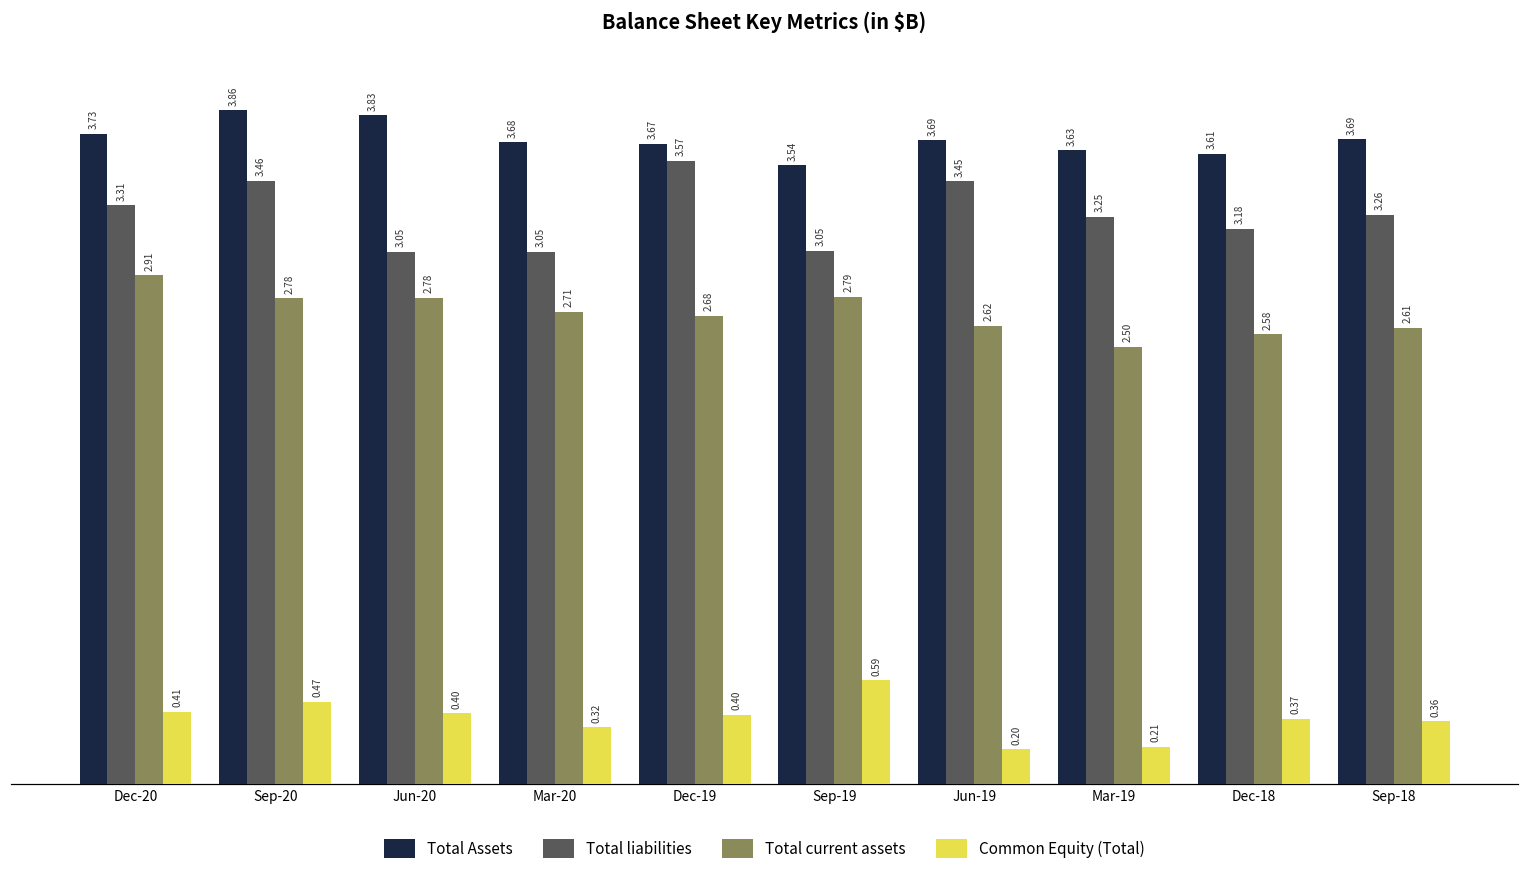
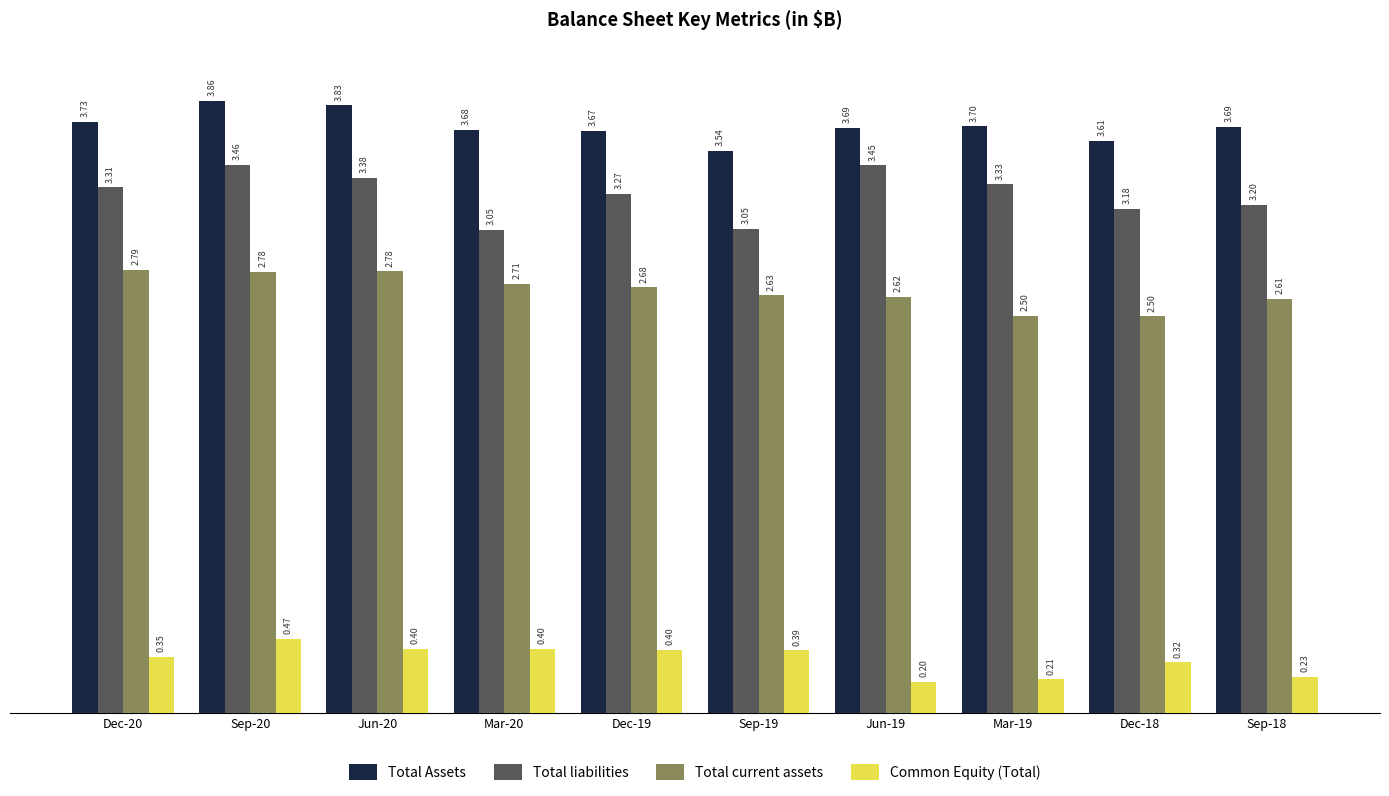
  {
    "Total Assets": {
-     "Mar-19": 3.63
+     "Mar-19": 3.70
    },
    "Total liabilities": {
-     "Jun-20": 3.05,
-     "Dec-19": 3.57,
-     "Mar-19": 3.25,
-     "Sep-18": 3.26
+     "Jun-20": 3.38,
+     "Dec-19": 3.27,
+     "Mar-19": 3.33,
+     "Sep-18": 3.20
    },
    "Total current assets": {
-     "Dec-20": 2.91,
-     "Sep-19": 2.79,
-     "Dec-18": 2.58
+     "Dec-20": 2.79,
+     "Sep-19": 2.63,
+     "Dec-18": 2.50
    },
    "Common Equity (Total)": {
-     "Dec-20": 0.41,
-     "Mar-20": 0.32,
-     "Sep-19": 0.59,
-     "Dec-18": 0.37,
-     "Sep-18": 0.36
+     "Dec-20": 0.35,
+     "Mar-20": 0.40,
+     "Sep-19": 0.39,
+     "Dec-18": 0.32,
+     "Sep-18": 0.23
    }
  }
